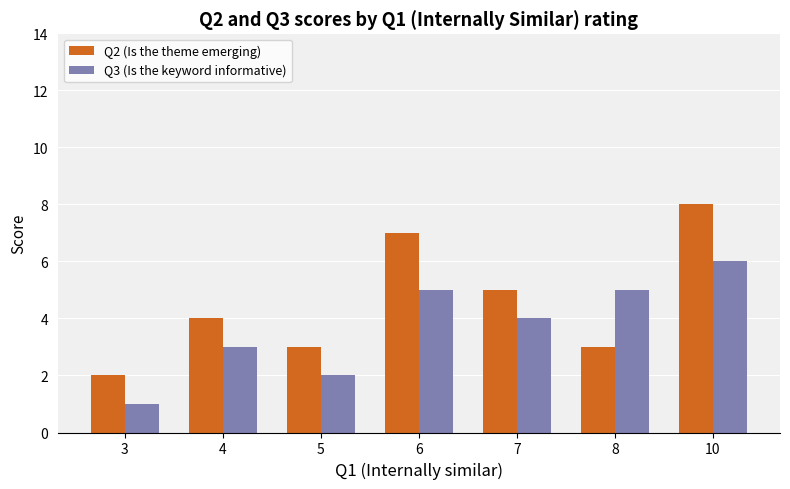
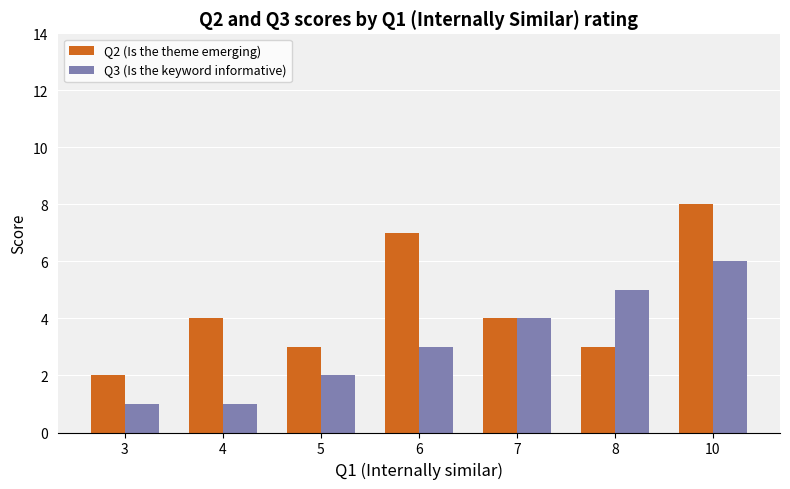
  {
    "Q2 (Is the theme emerging)": {
      "3": 2,
      "4": 4,
      "5": 3,
      "6": 7,
-     "7": 5,
+     "7": 4,
      "8": 3,
      "10": 8
    },
    "Q3 (Is the keyword informative)": {
      "3": 1,
-     "4": 3,
+     "4": 1,
      "5": 2,
-     "6": 5,
+     "6": 3,
      "7": 4,
      "8": 5,
      "10": 6
    }
  }
